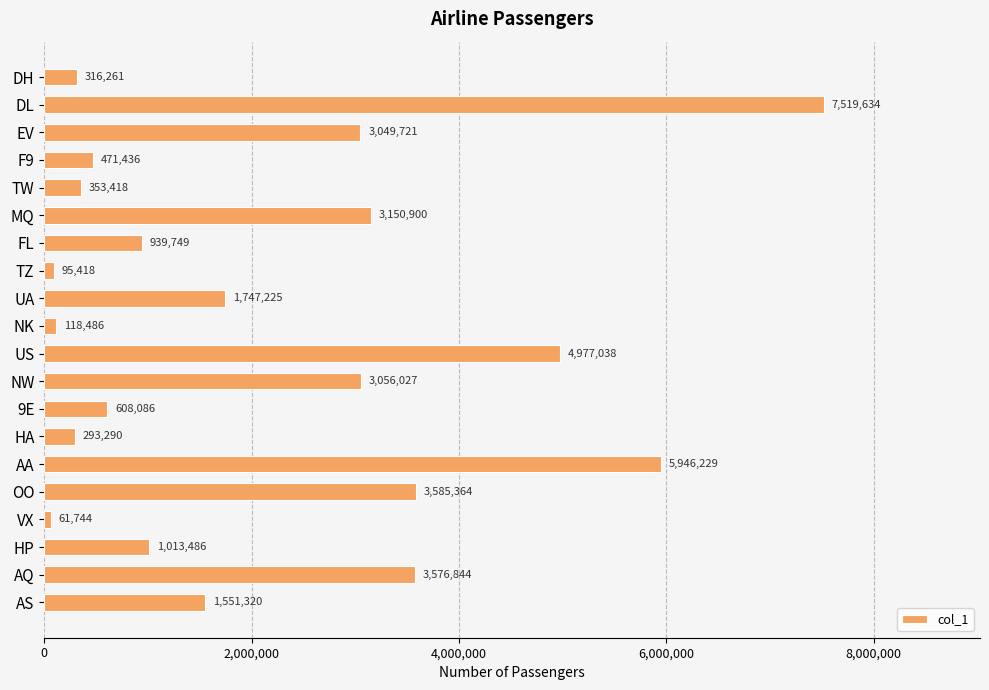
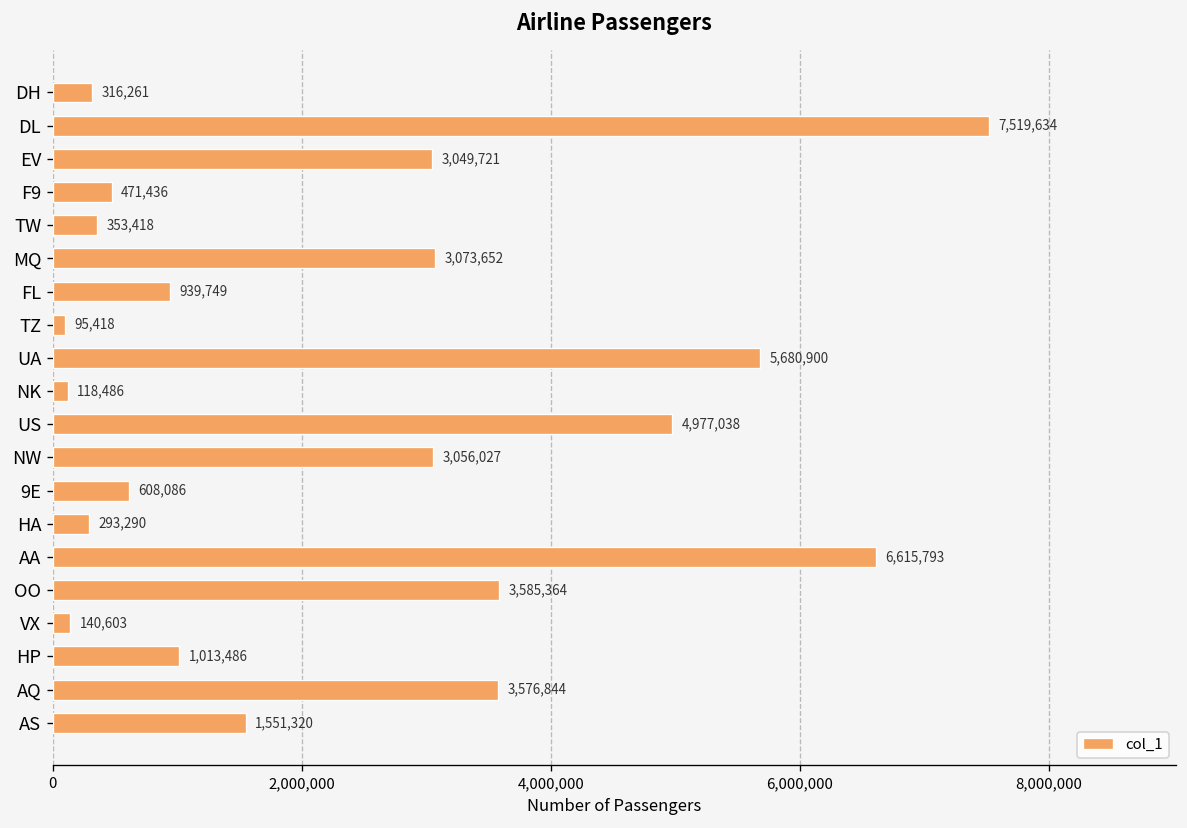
  {
    "DH": "316,261",
    "DL": "7,519,634",
    "EV": "3,049,721",
    "F9": "471,436",
    "TW": "353,418",
-   "MQ": "3,150,900",
+   "MQ": "3,073,652",
    "FL": "939,749",
    "TZ": "95,418",
-   "UA": "1,747,225",
+   "UA": "5,680,900",
    "NK": "118,486",
    "US": "4,977,038",
    "NW": "3,056,027",
    "9E": "608,086",
    "HA": "293,290",
-   "AA": "5,946,229",
+   "AA": "6,615,793",
    "OO": "3,585,364",
-   "VX": "61,744",
+   "VX": "140,603",
    "HP": "1,013,486",
    "AQ": "3,576,844",
    "AS": "1,551,320"
  }
